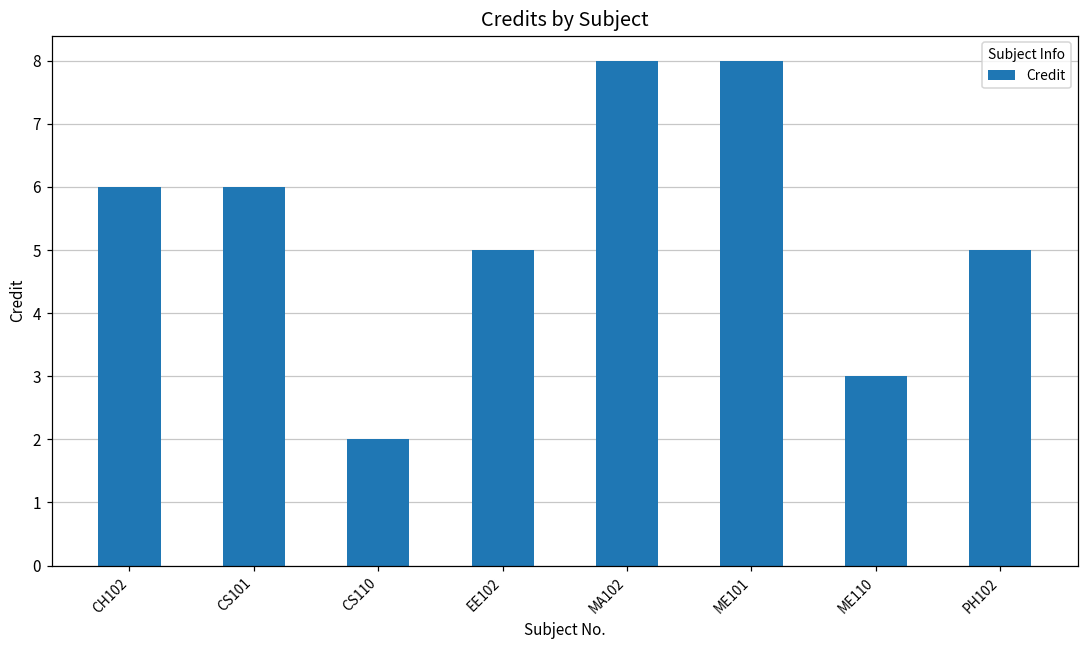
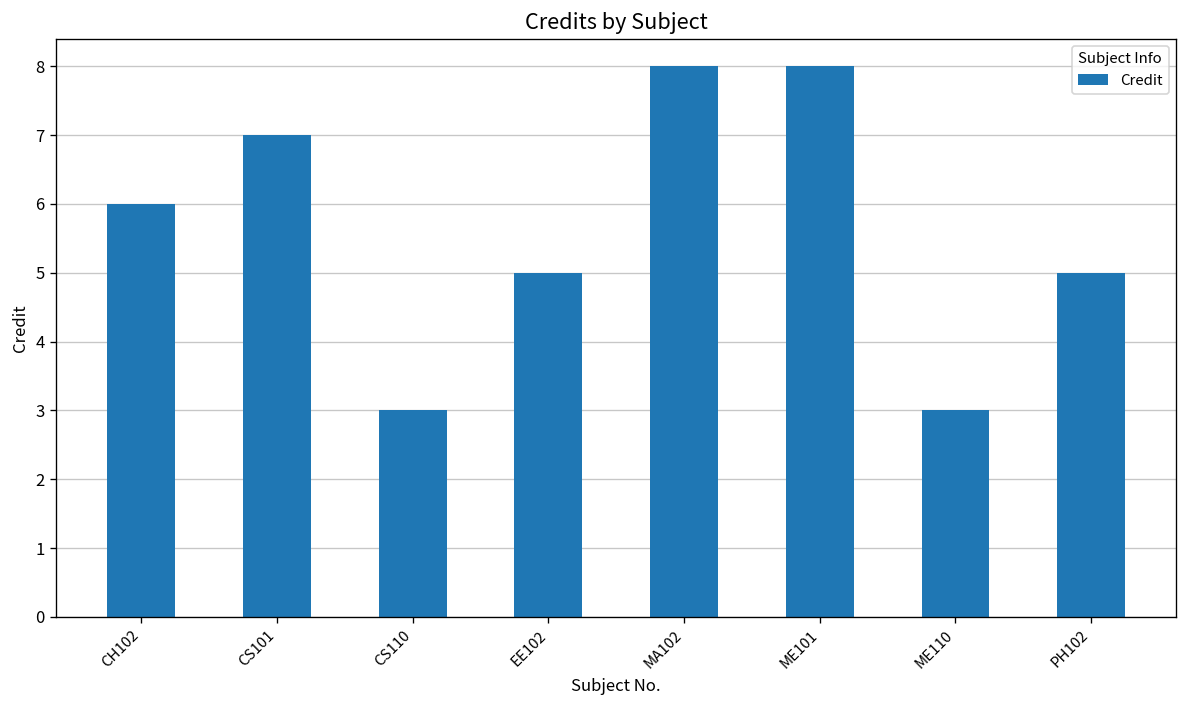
  {
    "CH102": 6,
-   "CS101": 6,
-   "CS110": 2,
+   "CS101": 7,
+   "CS110": 3,
    "EE102": 5,
    "MA102": 8,
    "ME101": 8,
    "ME110": 3,
    "PH102": 5
  }
